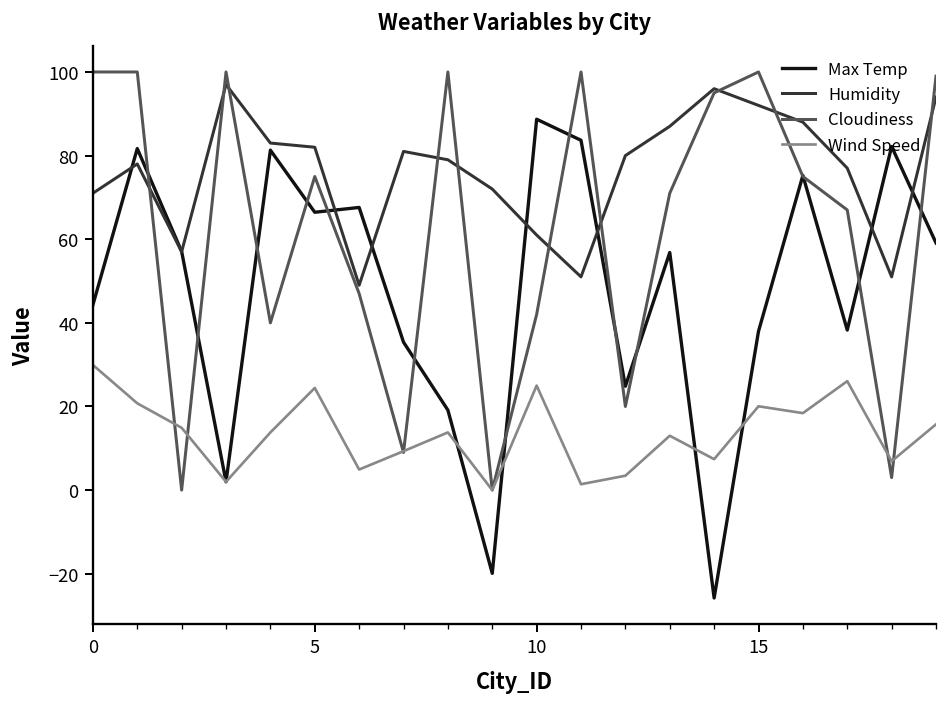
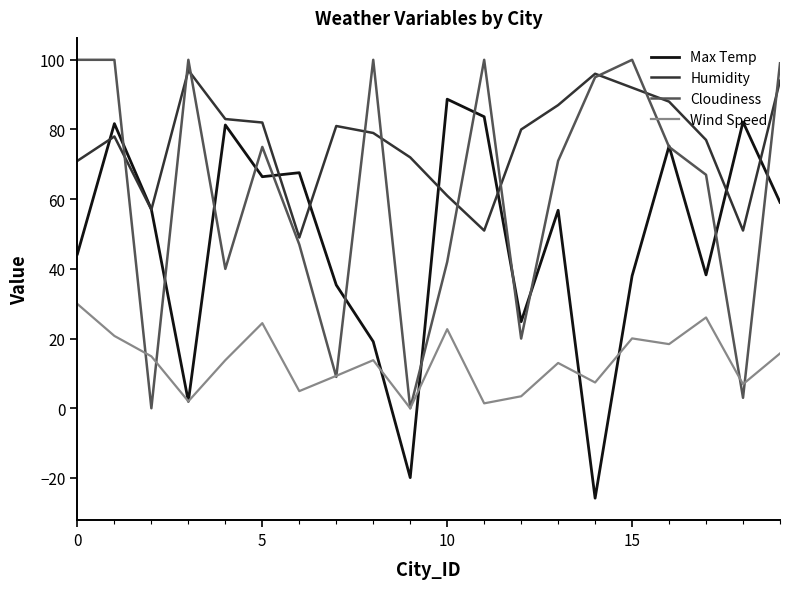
  {
    "Wind Speed": {
      "0": 30,
      "5": 24,
-     "10": 25,
+     "10": 23,
      "15": 20
    }
  }
